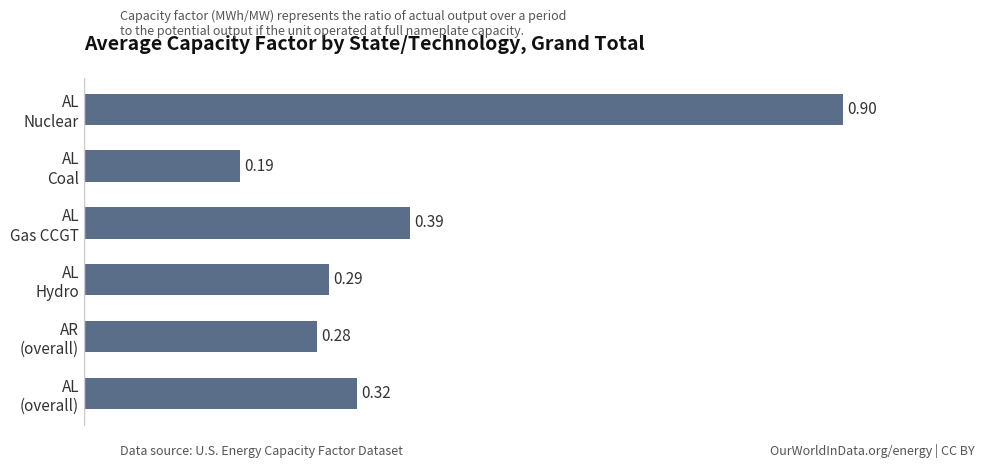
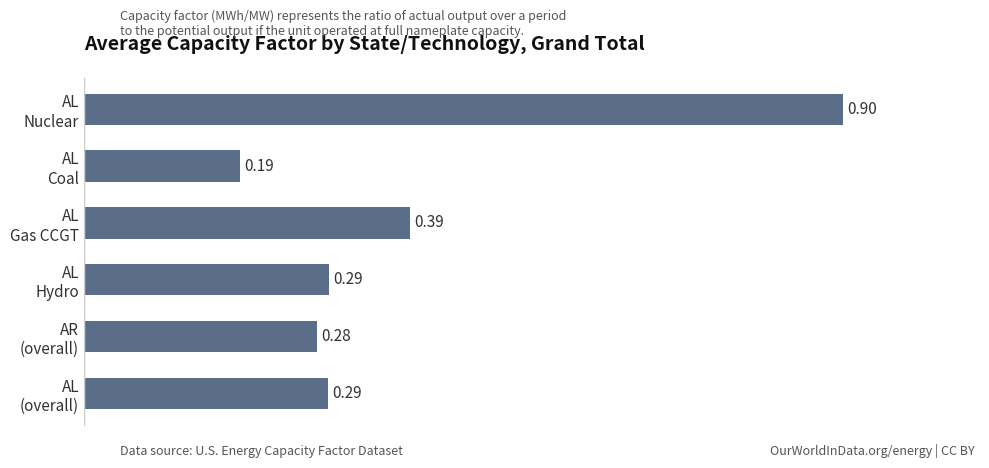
  {
    "AL Nuclear": 0.90,
    "AL Coal": 0.19,
    "AL Gas CCGT": 0.39,
    "AL Hydro": 0.29,
    "AR (overall)": 0.28,
-   "AL (overall)": 0.32
+   "AL (overall)": 0.29
  }
